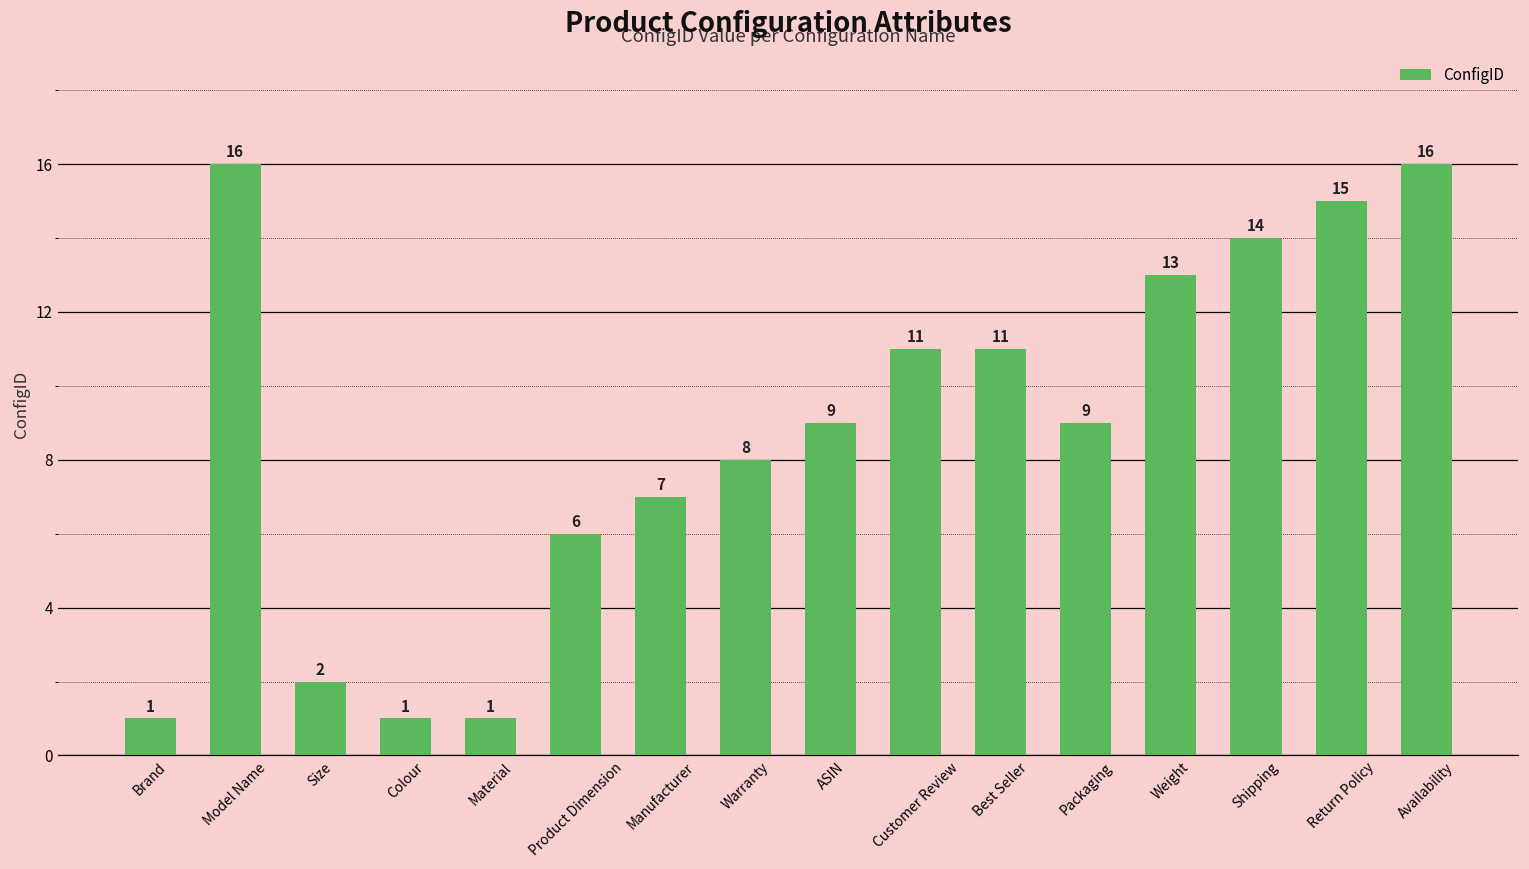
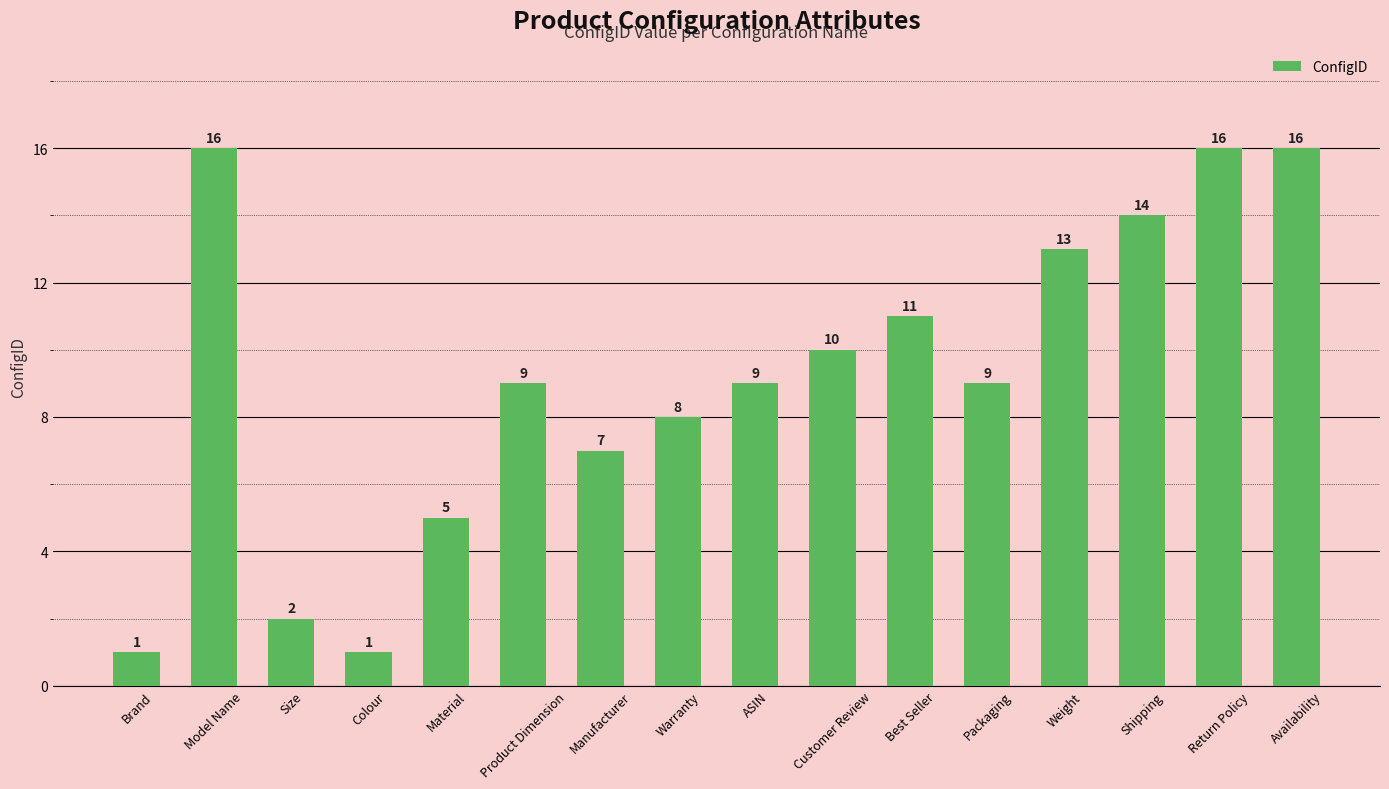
  {
    "Brand": 1,
    "Model Name": 16,
    "Size": 2,
    "Colour": 1,
-   "Material": 1,
-   "Product Dimension": 6,
+   "Material": 5,
+   "Product Dimension": 9,
    "Manufacturer": 7,
    "Warranty": 8,
    "ASIN": 9,
-   "Customer Review": 11,
+   "Customer Review": 10,
    "Best Seller": 11,
    "Packaging": 9,
    "Weight": 13,
    "Shipping": 14,
-   "Return Policy": 15,
+   "Return Policy": 16,
    "Availability": 16
  }
